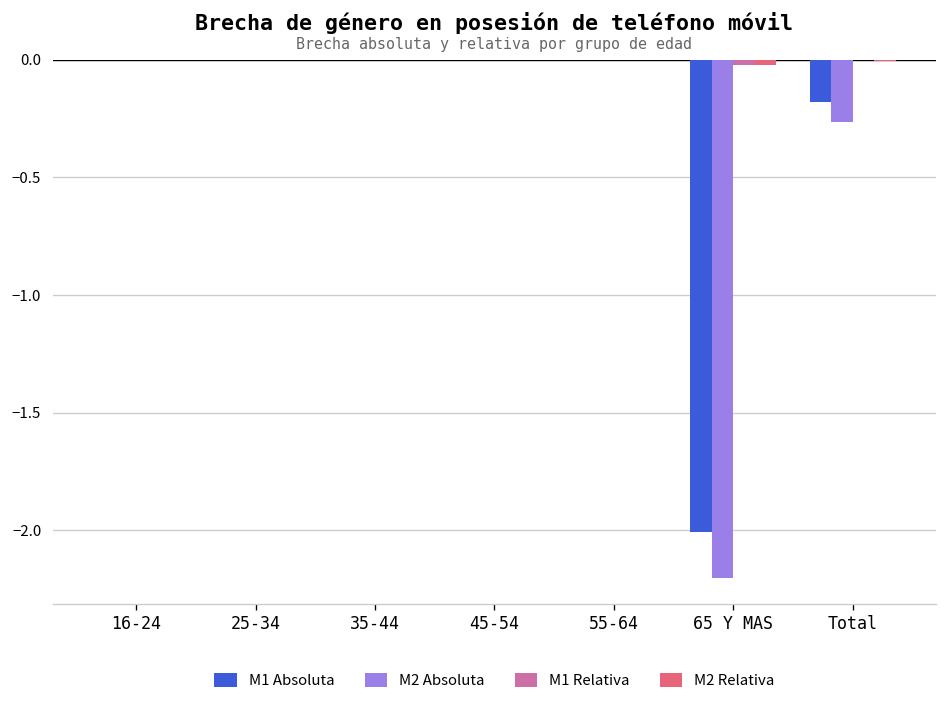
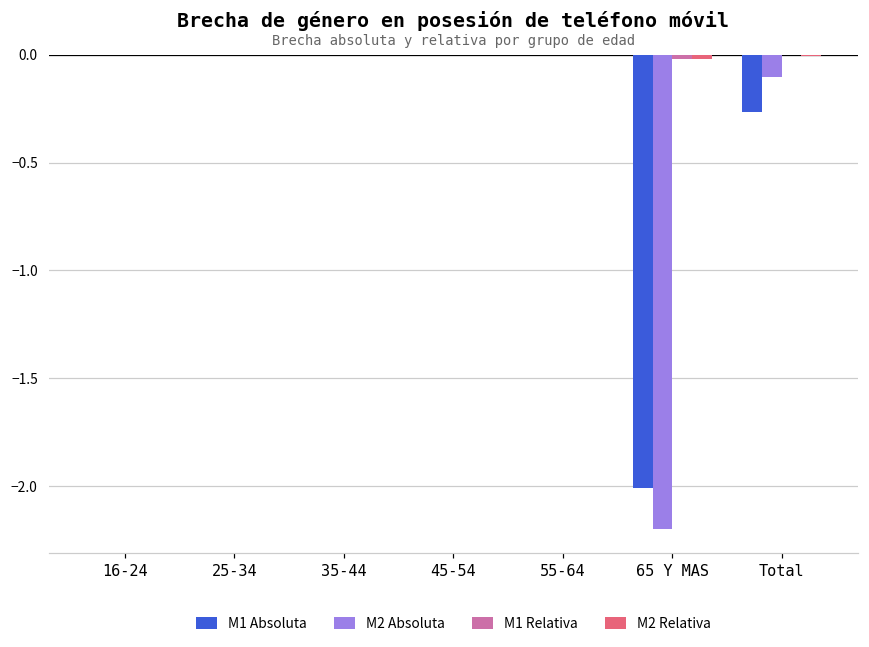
  {
    "M1 Absoluta": {
      "16-24": 0.00,
      "25-34": 0.00,
      "35-44": 0.00,
      "45-54": 0.00,
      "55-64": 0.00,
      "65 Y MAS": -2.01,
-     "Total": -0.18
+     "Total": -0.27
    },
    "M2 Absoluta": {
      "16-24": 0.00,
      "25-34": 0.00,
      "35-44": 0.00,
      "45-54": 0.00,
      "55-64": 0.00,
      "65 Y MAS": -2.20,
-     "Total": -0.27
+     "Total": -0.10
    }
  }
